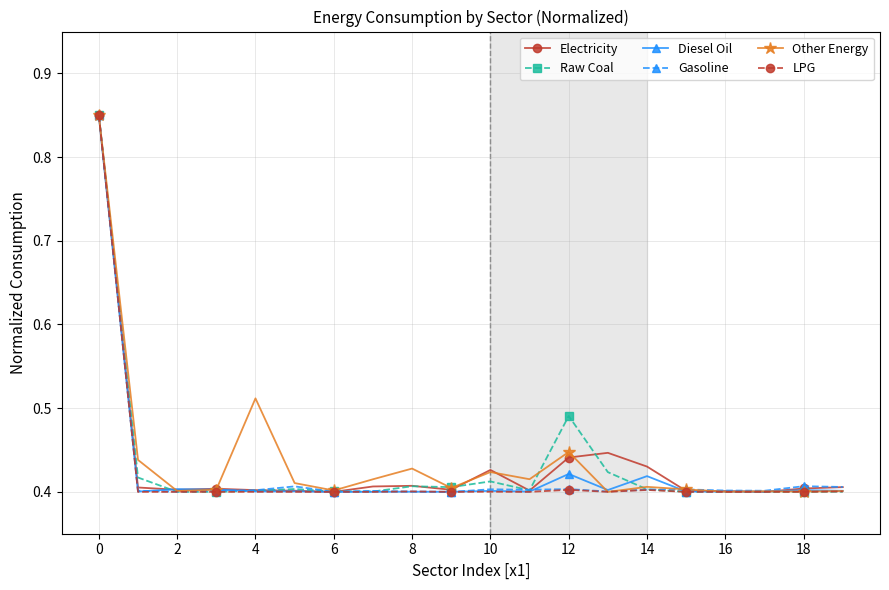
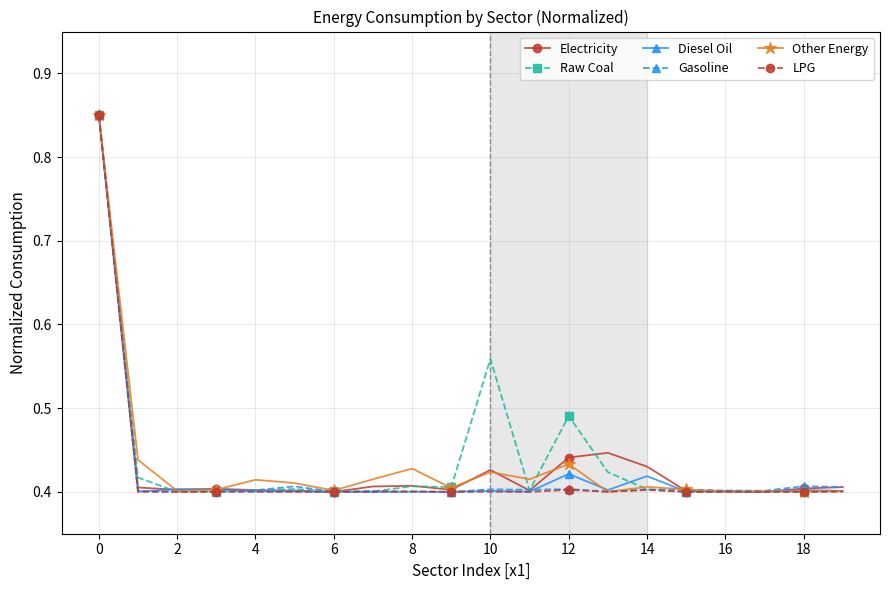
  {
    "Raw Coal": {
-     "10": 0.41,
+     "10": 0.56,
      "12": 0.49
    },
    "Other Energy": {
-     "4": 0.51,
+     "4": 0.41,
      "8": 0.43,
-     "12": 0.45
+     "12": 0.43
    }
  }
